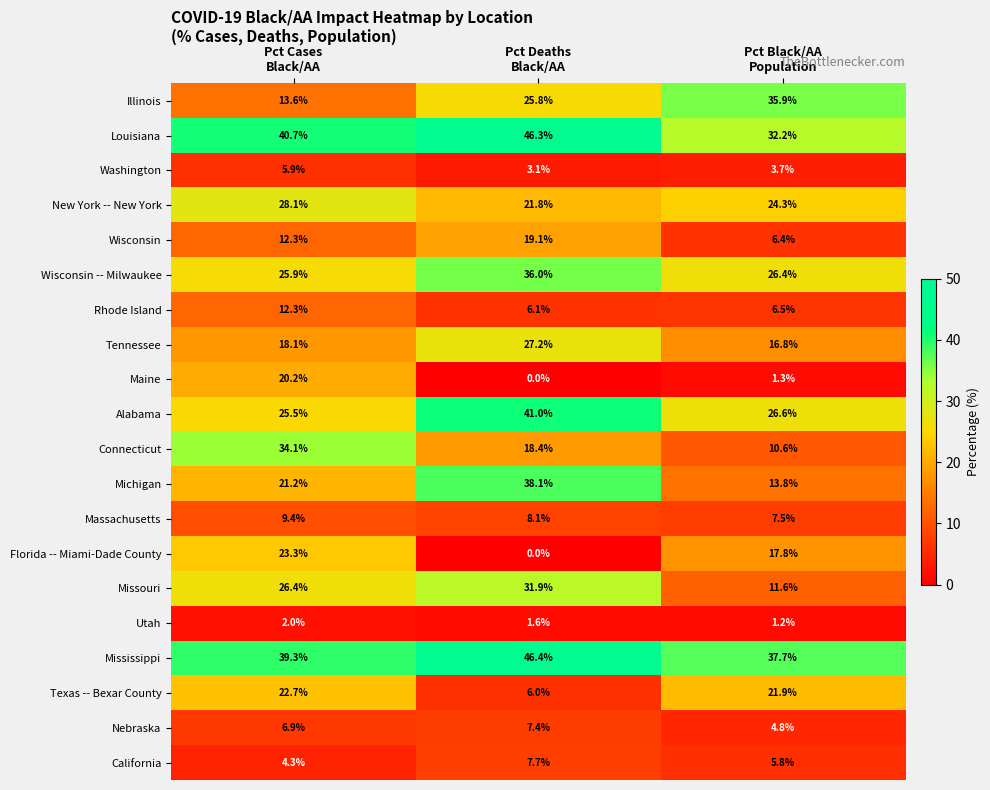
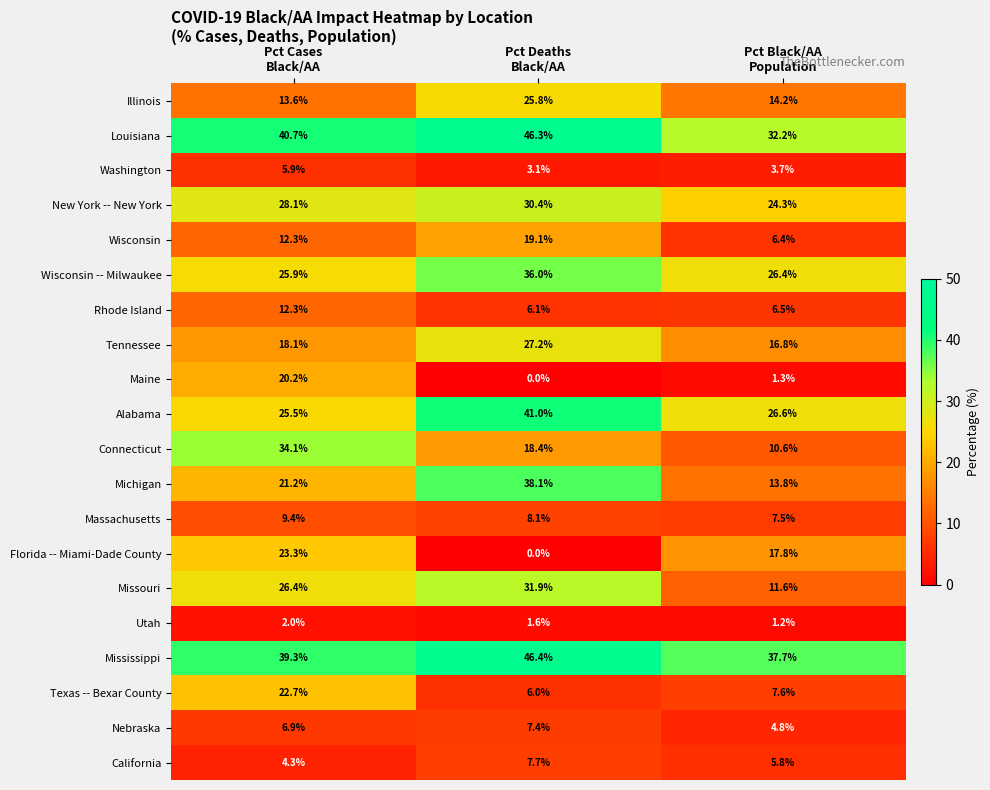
  {
    "Illinois": {
      "Pct Cases Black/AA": "13.6%",
      "Pct Deaths Black/AA": "25.8%",
-     "Pct Black/AA Population": "35.9%"
+     "Pct Black/AA Population": "14.2%"
    },
    "Louisiana": {
      "Pct Cases Black/AA": "40.7%",
      "Pct Deaths Black/AA": "46.3%",
      "Pct Black/AA Population": "32.2%"
    },
    "Washington": {
      "Pct Cases Black/AA": "5.9%",
      "Pct Deaths Black/AA": "3.1%",
      "Pct Black/AA Population": "3.7%"
    },
    "New York -- New York": {
      "Pct Cases Black/AA": "28.1%",
-     "Pct Deaths Black/AA": "21.8%",
+     "Pct Deaths Black/AA": "30.4%",
      "Pct Black/AA Population": "24.3%"
    },
    "Wisconsin": {
      "Pct Cases Black/AA": "12.3%",
      "Pct Deaths Black/AA": "19.1%",
      "Pct Black/AA Population": "6.4%"
    },
    "Wisconsin -- Milwaukee": {
      "Pct Cases Black/AA": "25.9%",
      "Pct Deaths Black/AA": "36.0%",
      "Pct Black/AA Population": "26.4%"
    },
    "Rhode Island": {
      "Pct Cases Black/AA": "12.3%",
      "Pct Deaths Black/AA": "6.1%",
      "Pct Black/AA Population": "6.5%"
    },
    "Tennessee": {
      "Pct Cases Black/AA": "18.1%",
      "Pct Deaths Black/AA": "27.2%",
      "Pct Black/AA Population": "16.8%"
    },
    "Maine": {
      "Pct Cases Black/AA": "20.2%",
      "Pct Deaths Black/AA": "0.0%",
      "Pct Black/AA Population": "1.3%"
    },
    "Alabama": {
      "Pct Cases Black/AA": "25.5%",
      "Pct Deaths Black/AA": "41.0%",
      "Pct Black/AA Population": "26.6%"
    },
    "Connecticut": {
      "Pct Cases Black/AA": "34.1%",
      "Pct Deaths Black/AA": "18.4%",
      "Pct Black/AA Population": "10.6%"
    },
    "Michigan": {
      "Pct Cases Black/AA": "21.2%",
      "Pct Deaths Black/AA": "38.1%",
      "Pct Black/AA Population": "13.8%"
    },
    "Massachusetts": {
      "Pct Cases Black/AA": "9.4%",
      "Pct Deaths Black/AA": "8.1%",
      "Pct Black/AA Population": "7.5%"
    },
    "Florida -- Miami-Dade County": {
      "Pct Cases Black/AA": "23.3%",
      "Pct Deaths Black/AA": "0.0%",
      "Pct Black/AA Population": "17.8%"
    },
    "Missouri": {
      "Pct Cases Black/AA": "26.4%",
      "Pct Deaths Black/AA": "31.9%",
      "Pct Black/AA Population": "11.6%"
    },
    "Utah": {
      "Pct Cases Black/AA": "2.0%",
      "Pct Deaths Black/AA": "1.6%",
      "Pct Black/AA Population": "1.2%"
    },
    "Mississippi": {
      "Pct Cases Black/AA": "39.3%",
      "Pct Deaths Black/AA": "46.4%",
      "Pct Black/AA Population": "37.7%"
    },
    "Texas -- Bexar County": {
      "Pct Cases Black/AA": "22.7%",
      "Pct Deaths Black/AA": "6.0%",
-     "Pct Black/AA Population": "21.9%"
+     "Pct Black/AA Population": "7.6%"
    },
    "Nebraska": {
      "Pct Cases Black/AA": "6.9%",
      "Pct Deaths Black/AA": "7.4%",
      "Pct Black/AA Population": "4.8%"
    },
    "California": {
      "Pct Cases Black/AA": "4.3%",
      "Pct Deaths Black/AA": "7.7%",
      "Pct Black/AA Population": "5.8%"
    }
  }
